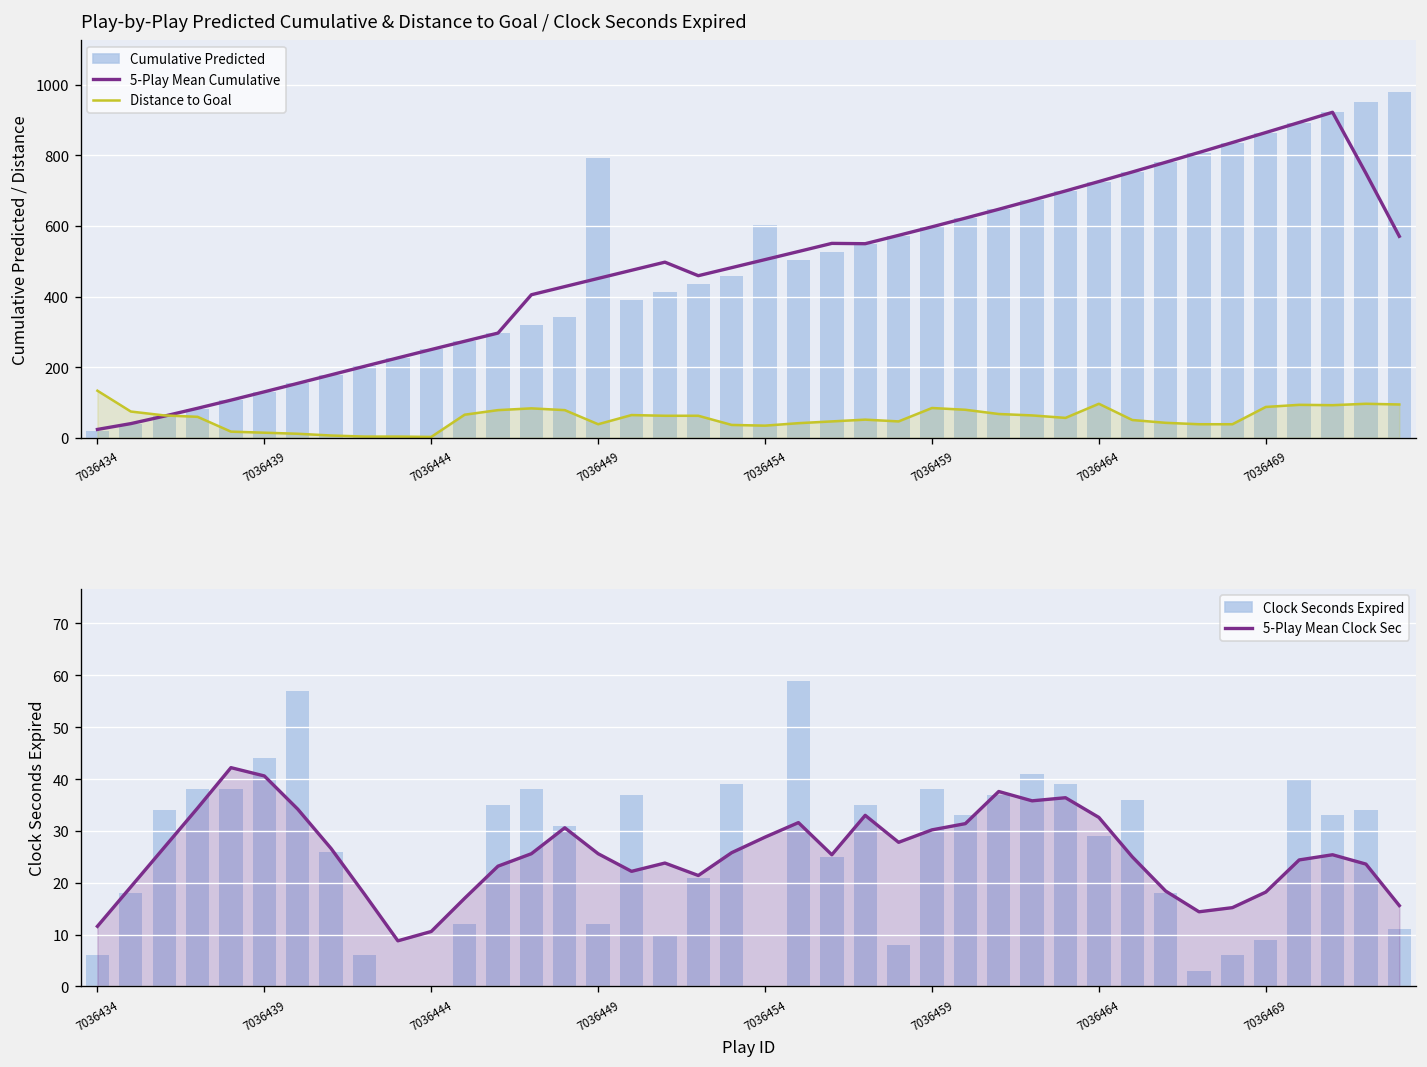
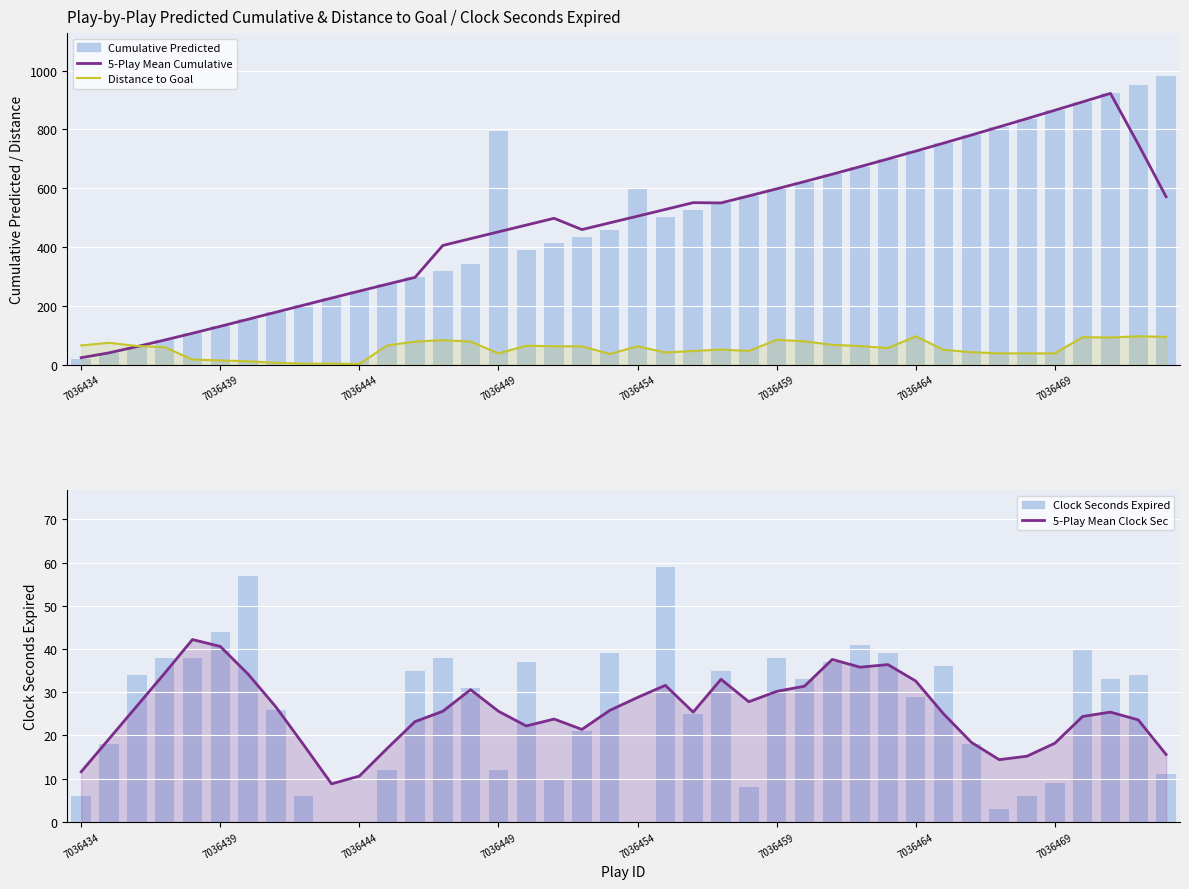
  {
    "Play-by-Play Predicted Cumulative & Distance to Goal / Clock Seconds Expired": {
      "5-Play Mean Cumulative": {
        "7036434": 20,
        "7036439": 130,
        "7036444": 250,
        "7036449": 450,
        "7036454": 500,
        "7036459": 600,
        "7036464": 730,
        "7036469": 860
      },
      "Cumulative Predicted": {
        "7036434": 20,
        "7036439": 130,
        "7036444": 250,
        "7036449": 790,
        "7036454": 600,
        "7036459": 600,
        "7036464": 730,
        "7036469": 860
      },
      "Distance to Goal": {
-       "7036434": 130,
+       "7036434": 70,
        "7036439": 10,
        "7036444": 0,
        "7036449": 40,
-       "7036454": 30,
+       "7036454": 60,
        "7036459": 80,
        "7036464": 100,
-       "7036469": 90
+       "7036469": 40
      }
    }
  }
